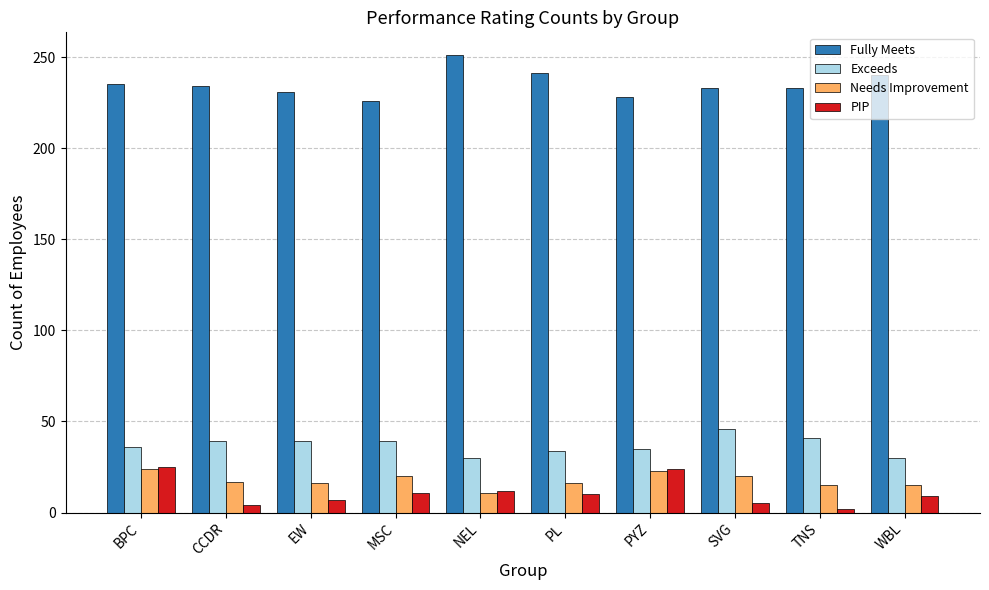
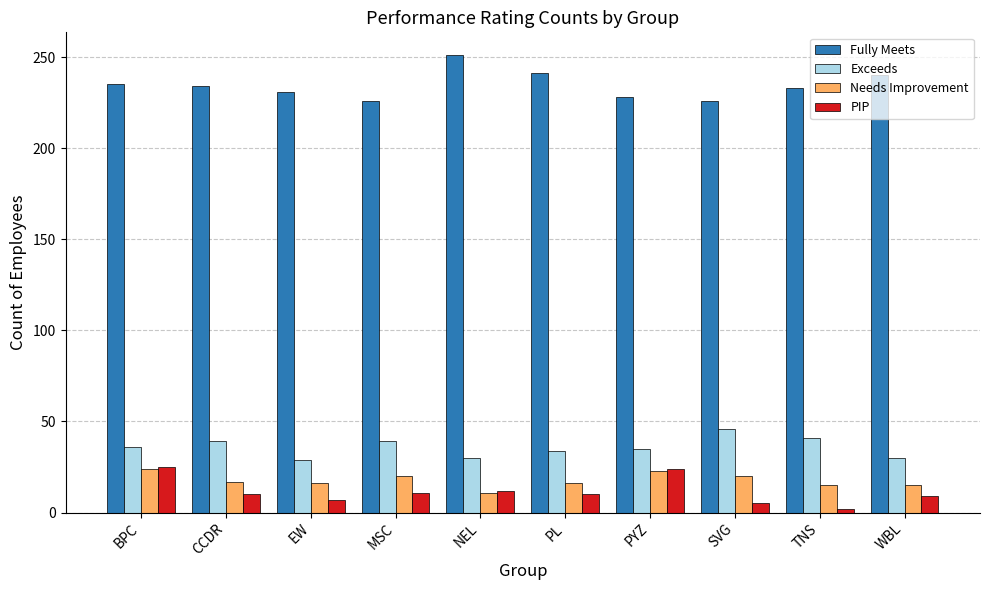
  {
    "Fully Meets": {
      "BPC": 235,
      "CCDR": 234,
      "EW": 231,
      "MSC": 226,
      "NEL": 251,
      "PL": 241,
      "PYZ": 228,
-     "SVG": 233,
+     "SVG": 226,
      "TNS": 233
    },
    "Exceeds": {
      "BPC": 36,
      "CCDR": 39,
-     "EW": 39,
+     "EW": 29,
      "MSC": 39,
      "NEL": 30,
      "PL": 34,
      "PYZ": 35,
      "SVG": 46,
      "TNS": 41,
      "WBL": 30
    },
    "Needs Improvement": {
      "BPC": 24,
      "CCDR": 17,
      "EW": 16,
      "MSC": 20,
      "NEL": 11,
      "PL": 16,
      "PYZ": 23,
      "SVG": 20,
      "TNS": 15,
      "WBL": 15
    },
    "PIP": {
      "BPC": 25,
-     "CCDR": 4,
+     "CCDR": 10,
      "EW": 7,
      "MSC": 11,
      "NEL": 12,
      "PL": 10,
      "PYZ": 24,
      "SVG": 5,
      "TNS": 2,
      "WBL": 9
    }
  }
